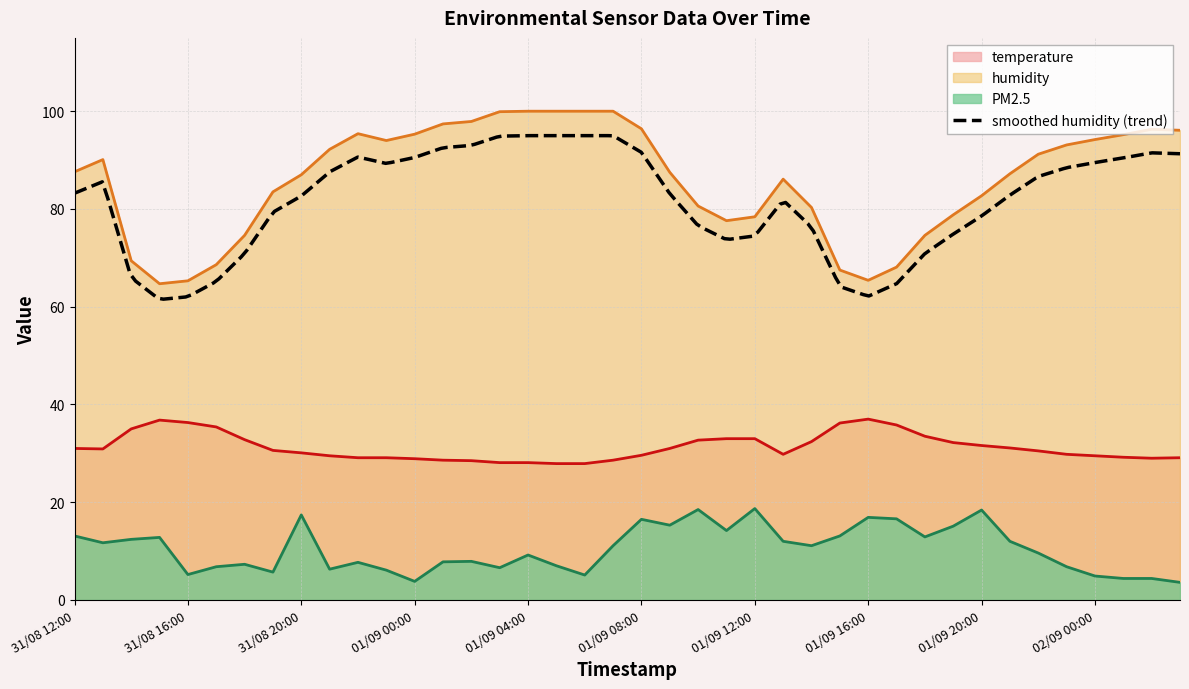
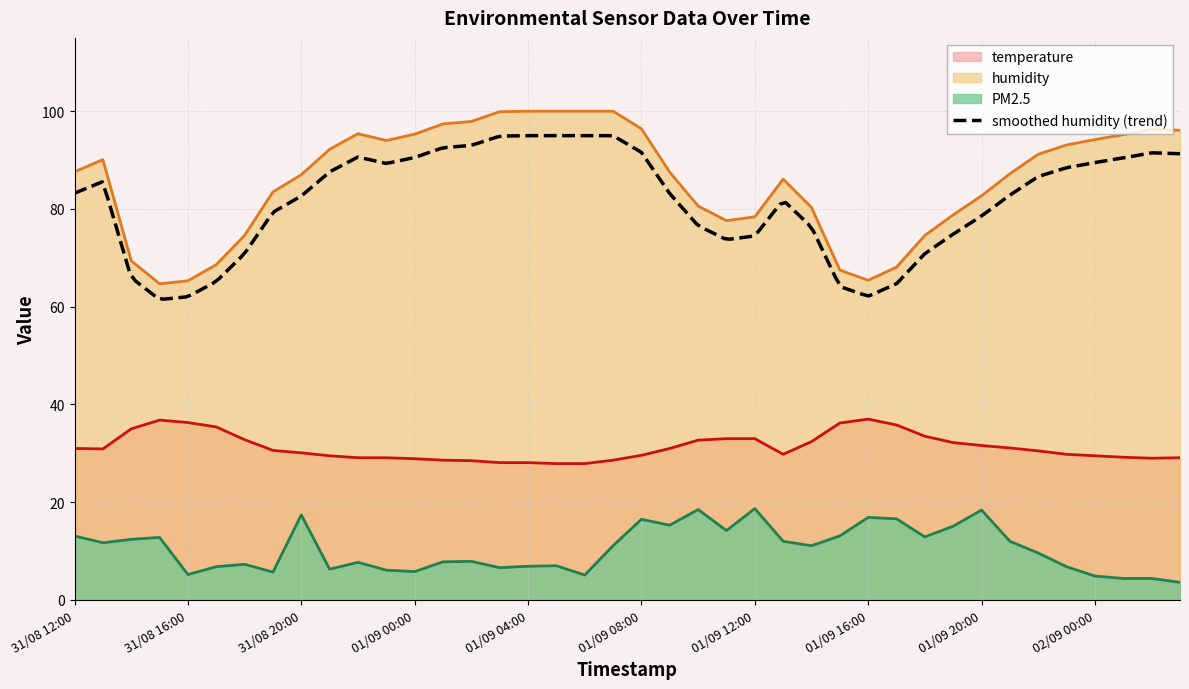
  {
    "PM2.5": {
      "31/08 12:00": 13,
      "31/08 16:00": 5,
      "31/08 20:00": 17,
-     "01/09 00:00": 4,
-     "01/09 04:00": 9,
+     "01/09 00:00": 6,
+     "01/09 04:00": 7,
      "01/09 08:00": 17,
      "01/09 12:00": 19,
      "01/09 16:00": 17,
      "01/09 20:00": 18,
      "02/09 00:00": 5
    },
    "smoothed humidity (trend)": {
      "31/08 12:00": 83
    }
  }
